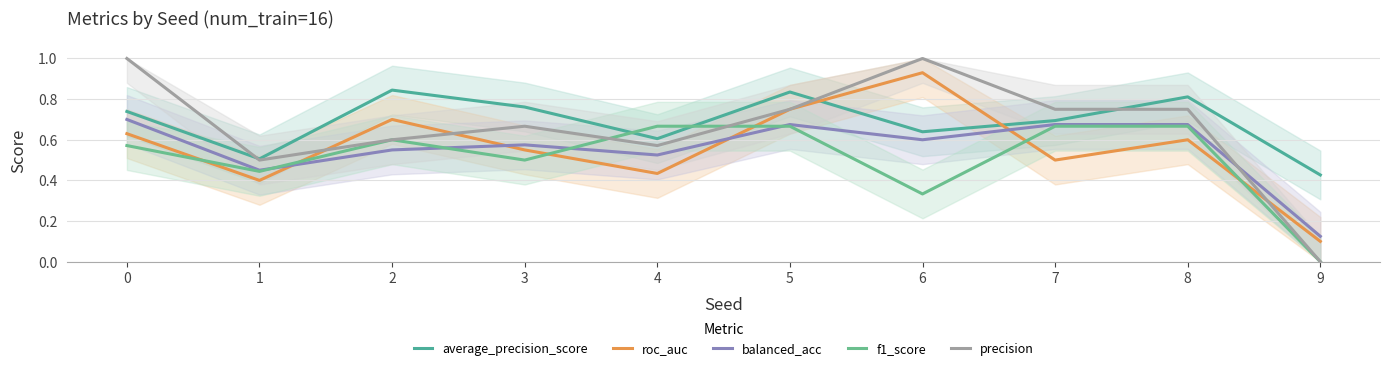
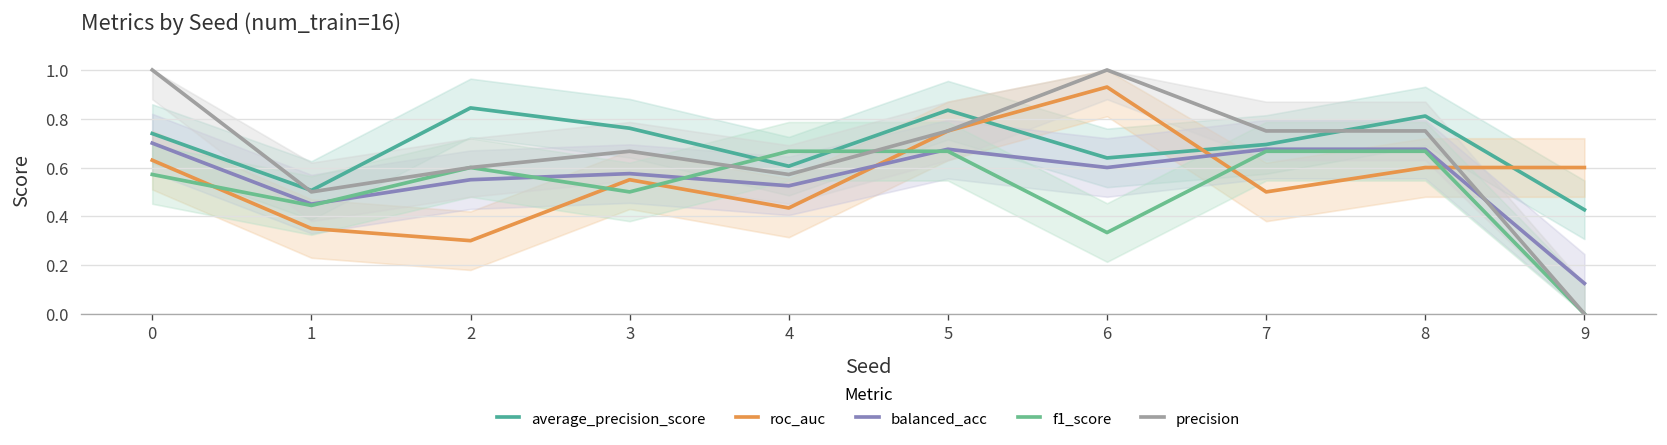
  {
    "roc_auc": {
      "0": 0.63,
-     "1": 0.40,
-     "2": 0.7,
+     "1": 0.35,
+     "2": 0.3,
      "3": 0.55,
      "4": 0.43,
      "6": 0.93,
      "7": 0.50,
      "8": 0.60,
-     "9": 0.1
+     "9": 0.6
    }
  }
